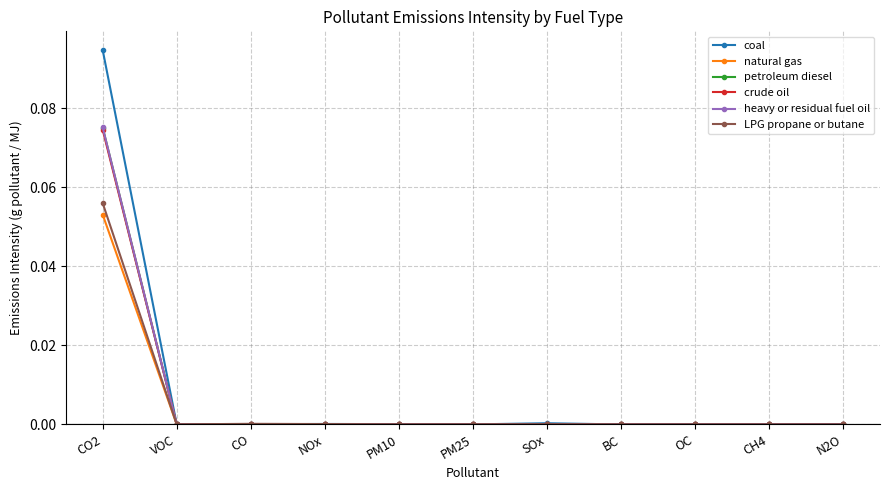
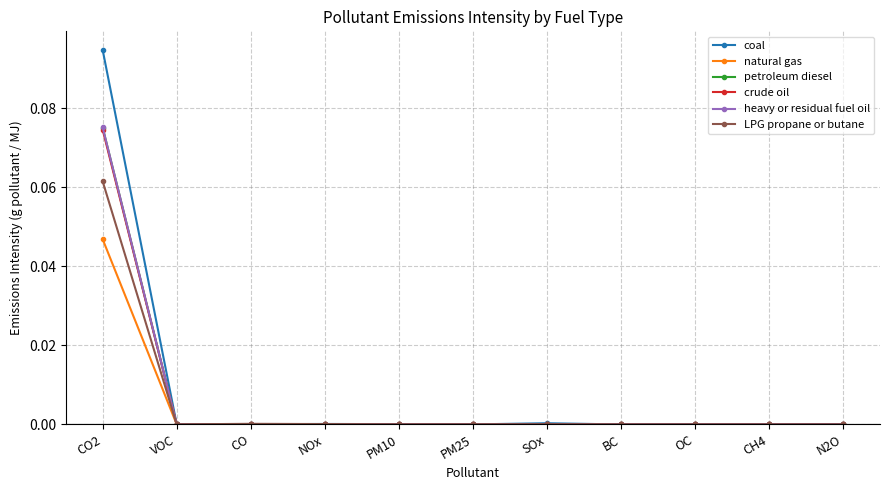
  {
    "coal": {
      "CO2": 0.095
    },
    "natural gas": {
-     "CO2": 0.053
+     "CO2": 0.047
    },
    "LPG propane or butane": {
-     "CO2": 0.056
+     "CO2": 0.061
    }
  }
